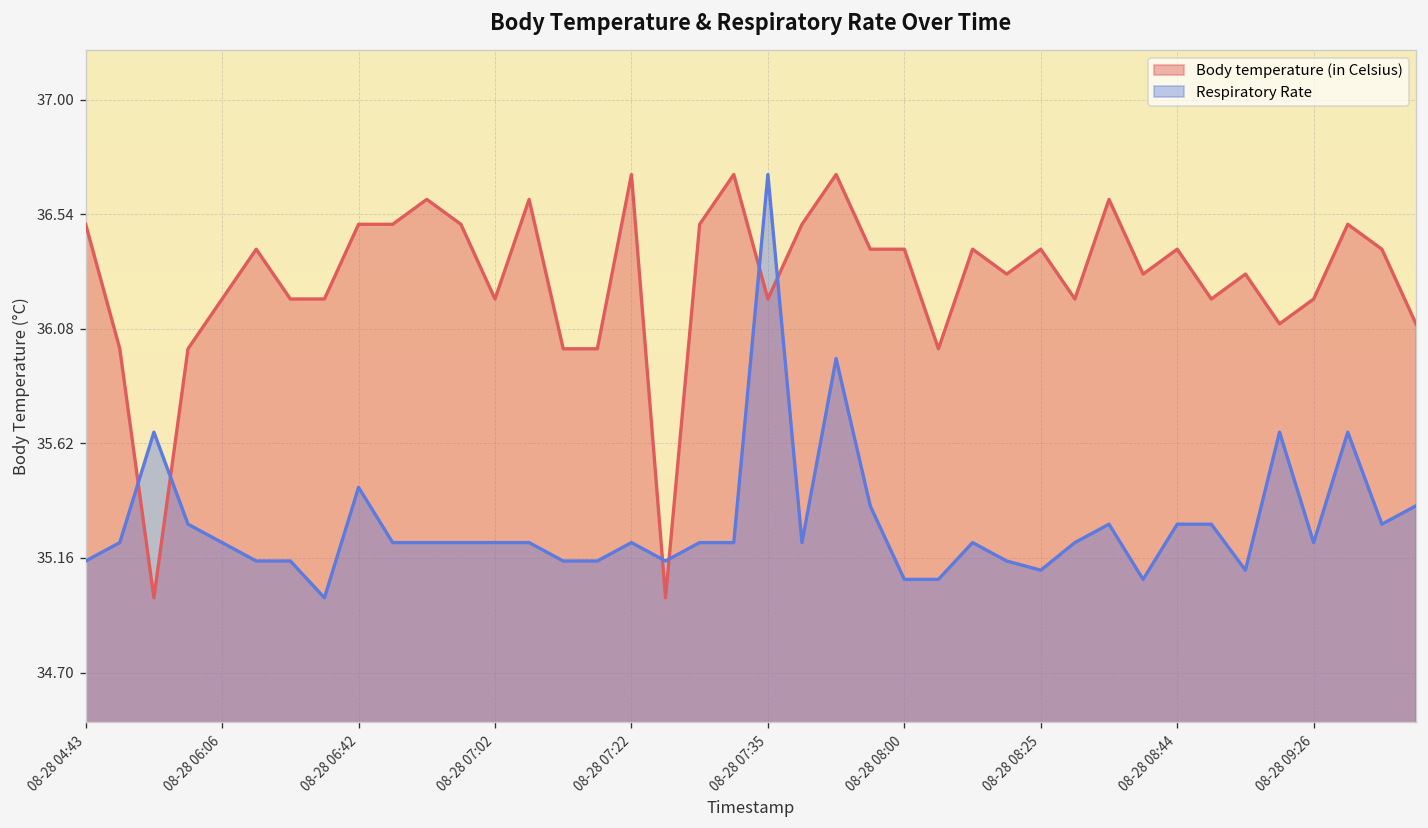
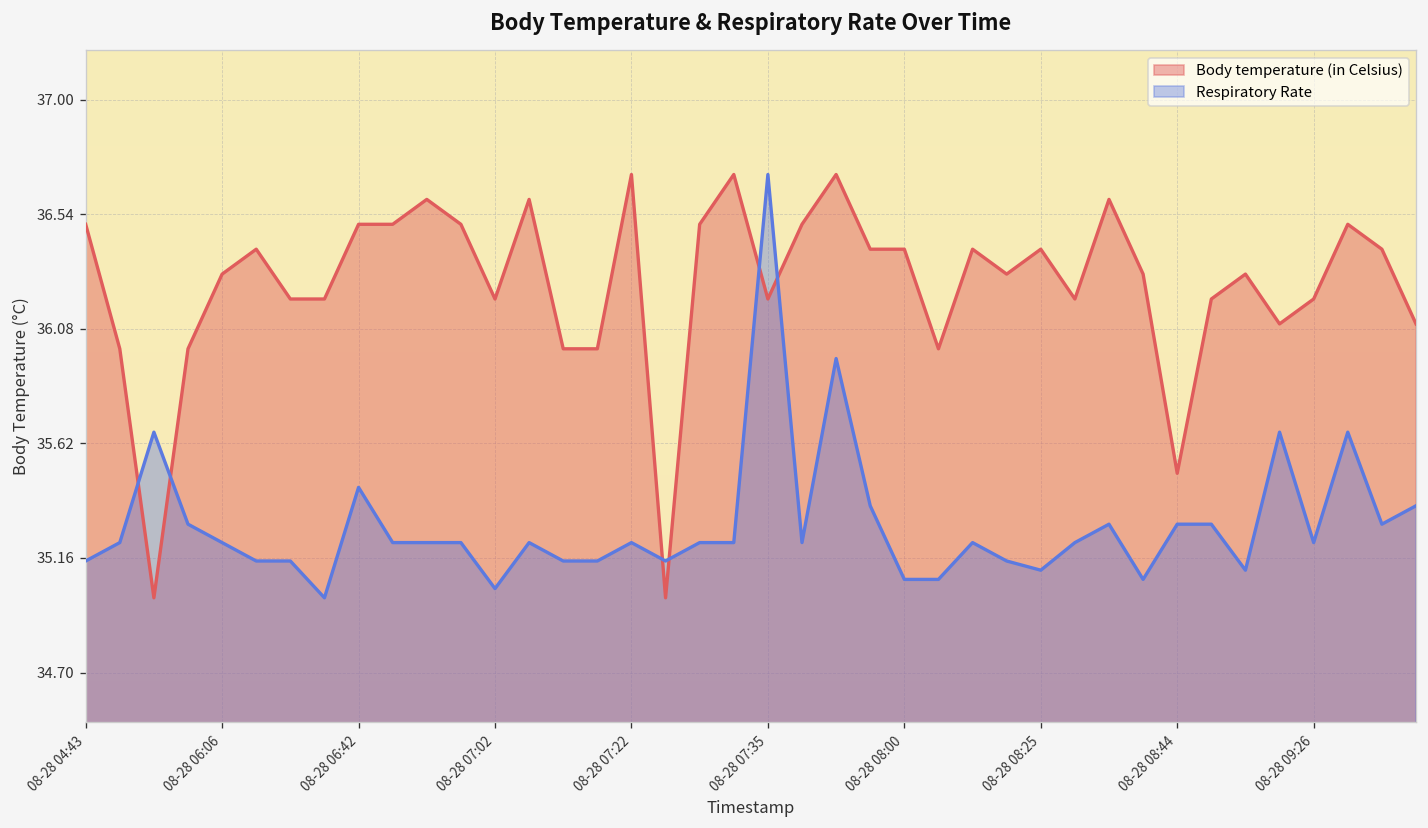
  {
    "Body temperature (in Celsius)": {
      "08-28 04:43": 36.5,
-     "08-28 06:06": 36.2,
+     "08-28 06:06": 36.3,
      "08-28 06:42": 36.5,
      "08-28 07:02": 36.2,
      "08-28 07:22": 36.7,
      "08-28 08:00": 36.4,
      "08-28 08:25": 36.4,
-     "08-28 08:44": 36.4,
+     "08-28 08:44": 35.5,
      "08-28 09:26": 36.2
    },
    "Respiratory Rate": {
      "08-28 04:43": 35.15,
      "08-28 06:06": 35.22,
      "08-28 06:42": 35.44,
-     "08-28 07:02": 35.22,
+     "08-28 07:02": 35.04,
      "08-28 07:22": 35.22,
      "08-28 08:00": 35.07,
      "08-28 08:25": 35.11,
      "08-28 08:44": 35.30,
      "08-28 09:26": 35.22
    }
  }
